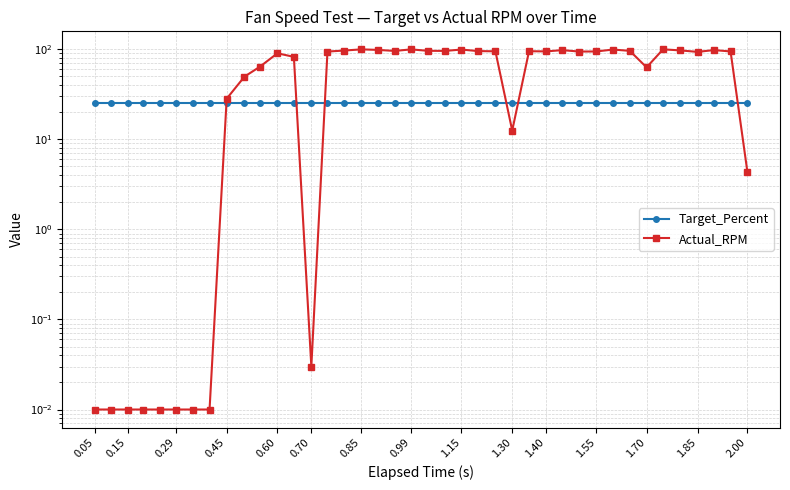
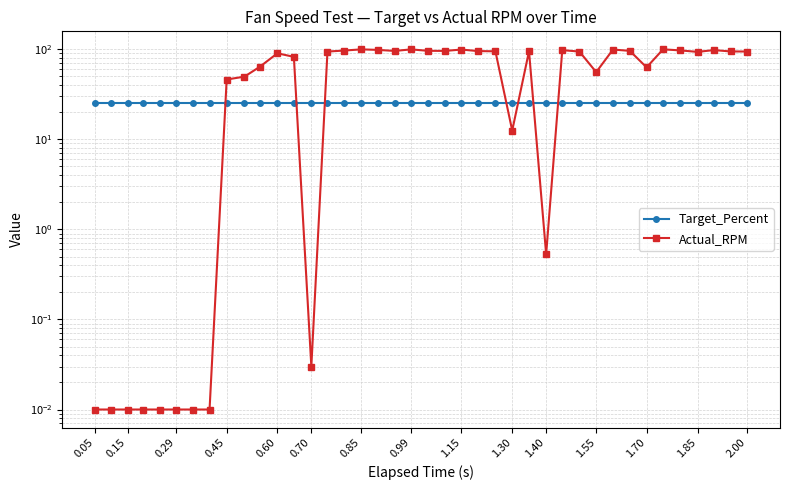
  {
    "Target_Percent": {
      "0.05": 25,
      "0.15": 25,
      "0.29": 25,
      "0.45": 25,
      "0.60": 25,
      "0.70": 25,
      "0.85": 25,
      "0.99": 25,
      "1.15": 25,
      "1.30": 25,
      "1.40": 25,
      "1.55": 25,
      "1.70": 25,
      "1.85": 25,
      "2.00": 25
    },
    "Actual_RPM": {
      "0.05": 0.010,
      "0.15": 0.010,
      "0.29": 0.010,
-     "0.45": 28,
+     "0.45": 50,
      "0.60": 90,
      "0.70": 0.030,
      "0.85": 100,
      "0.99": 100,
      "1.15": 100,
      "1.30": 13,
-     "1.40": 90,
-     "1.55": 90,
+     "1.40": 0.5,
+     "1.55": 60,
      "1.70": 60,
      "1.85": 90,
-     "2.00": 4
+     "2.00": 90
    }
  }
